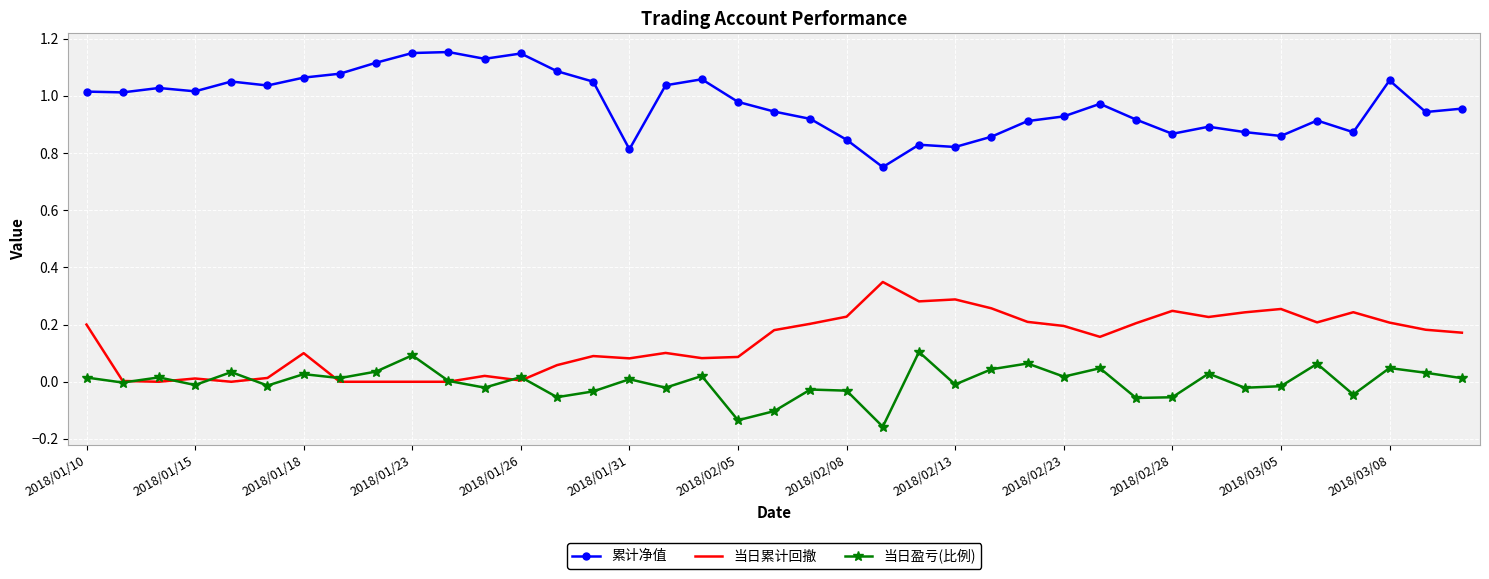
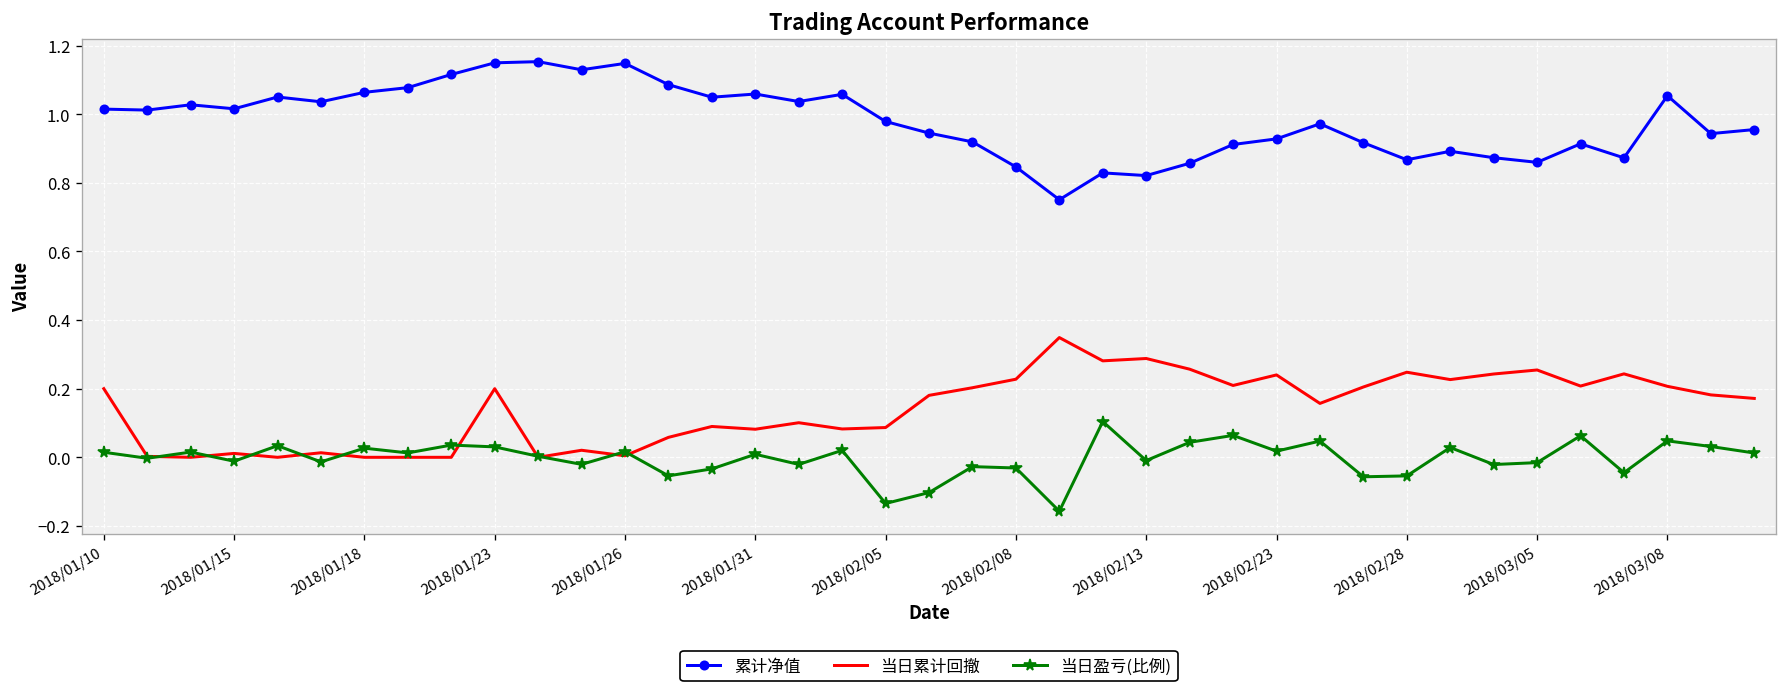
  {
    "累计净值": {
      "2018/01/10": 1.01,
      "2018/01/15": 1.02,
      "2018/01/18": 1.06,
      "2018/01/23": 1.15,
      "2018/01/26": 1.15,
-     "2018/01/31": 0.81,
+     "2018/01/31": 1.06,
      "2018/02/05": 0.98,
      "2018/02/08": 0.85,
      "2018/02/13": 0.82,
      "2018/02/23": 0.93,
      "2018/02/28": 0.87,
      "2018/03/05": 0.86,
      "2018/03/08": 1.05
    },
    "当日累计回撤": {
      "2018/01/10": 0.20,
      "2018/01/15": 0.01,
-     "2018/01/18": 0.1,
-     "2018/01/23": 0.0,
+     "2018/01/18": 0.0,
+     "2018/01/23": 0.2,
      "2018/01/26": 0.00,
      "2018/01/31": 0.08,
      "2018/02/05": 0.09,
      "2018/02/08": 0.23,
      "2018/02/13": 0.29,
-     "2018/02/23": 0.20,
+     "2018/02/23": 0.24,
      "2018/02/28": 0.25,
      "2018/03/05": 0.25,
      "2018/03/08": 0.21
    },
    "当日盈亏(比例)": {
      "2018/01/10": 0.01,
      "2018/01/15": -0.01,
      "2018/01/18": 0.03,
-     "2018/01/23": 0.09,
+     "2018/01/23": 0.03,
      "2018/01/26": 0.02,
      "2018/01/31": 0.01,
      "2018/02/05": -0.13,
      "2018/02/08": -0.03,
      "2018/02/13": -0.01,
      "2018/02/23": 0.02,
      "2018/02/28": -0.05,
      "2018/03/05": -0.02,
      "2018/03/08": 0.05
    }
  }
